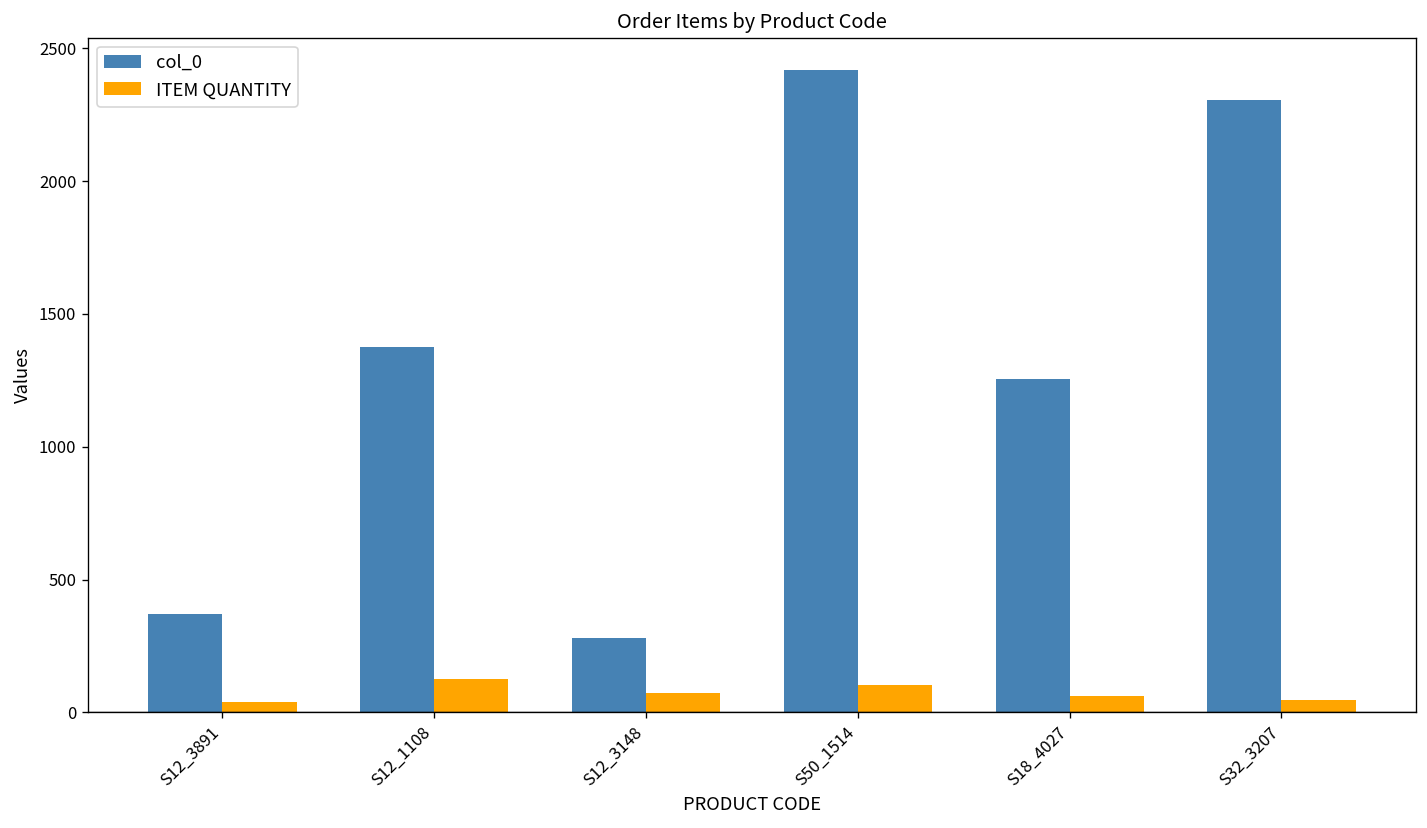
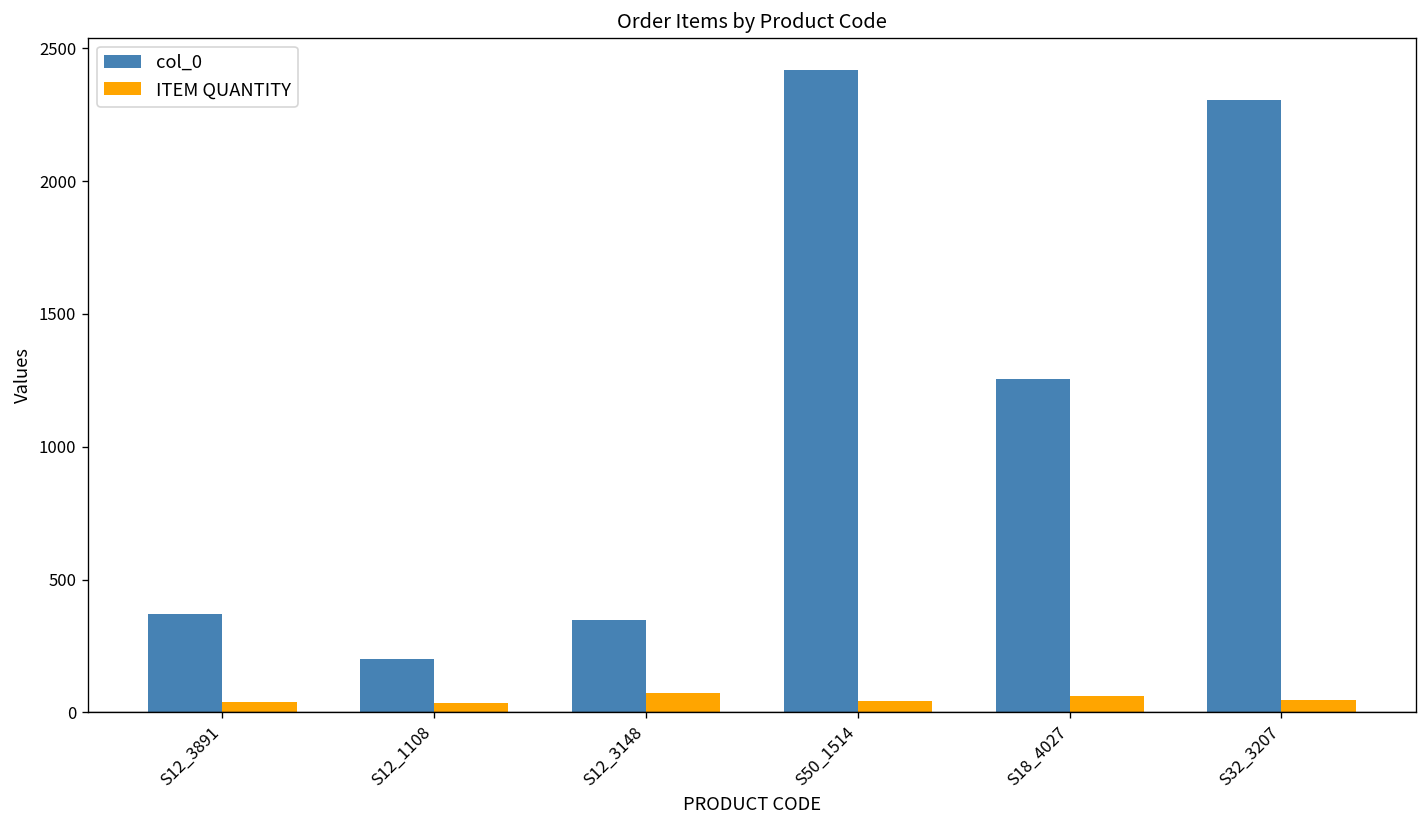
  {
    "col_0": {
      "S12_3891": 370,
-     "S12_1108": 1380,
-     "S12_3148": 280,
+     "S12_1108": 200,
+     "S12_3148": 350,
      "S50_1514": 2420,
      "S18_4027": 1250,
      "S32_3207": 2310
    },
    "ITEM QUANTITY": {
      "S12_3891": 40,
-     "S12_1108": 120,
+     "S12_1108": 40,
      "S12_3148": 70,
-     "S50_1514": 100,
+     "S50_1514": 40,
      "S18_4027": 60,
      "S32_3207": 50
    }
  }
